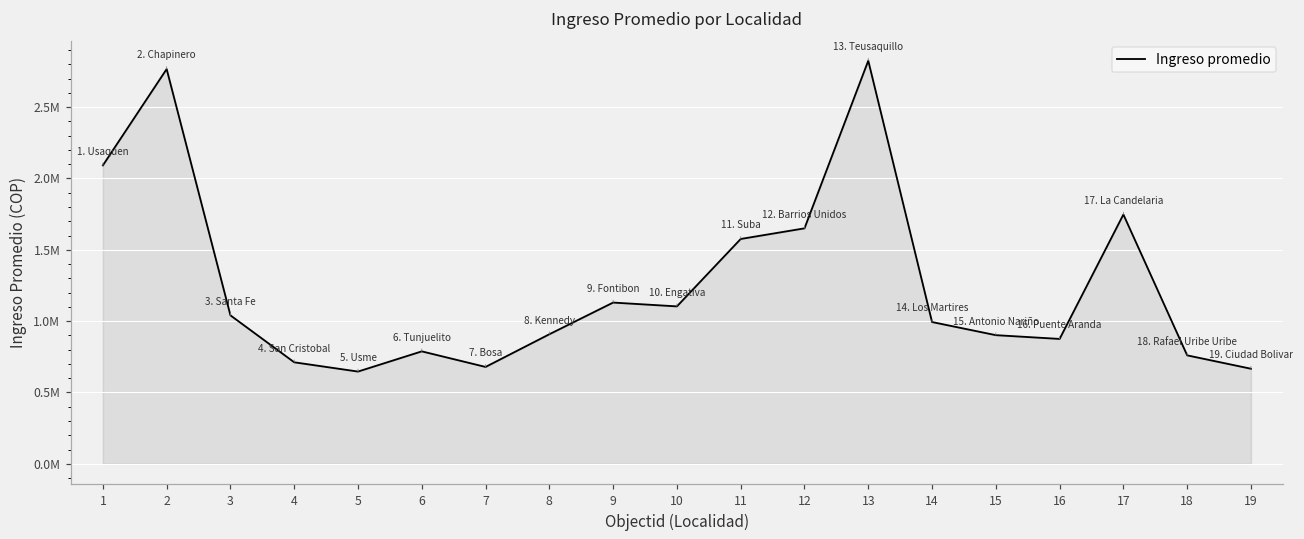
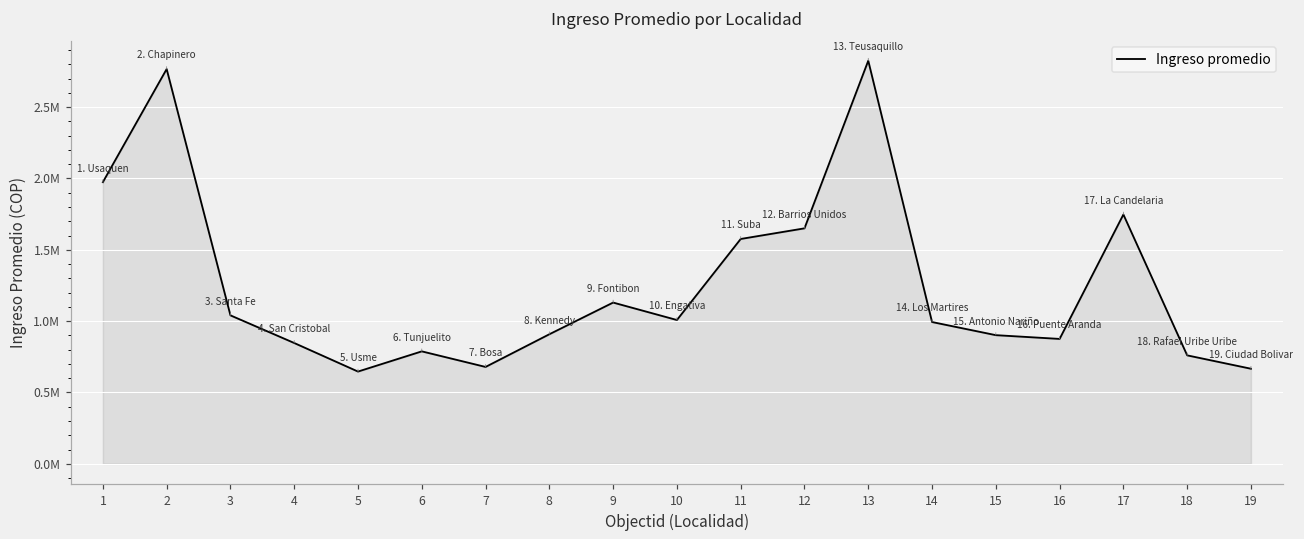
  {
-   "1": 2090000,
-   "4": 710000,
-   "10": 1100000
+   "1": 1970000,
+   "4": 850000,
+   "10": 1010000
  }
